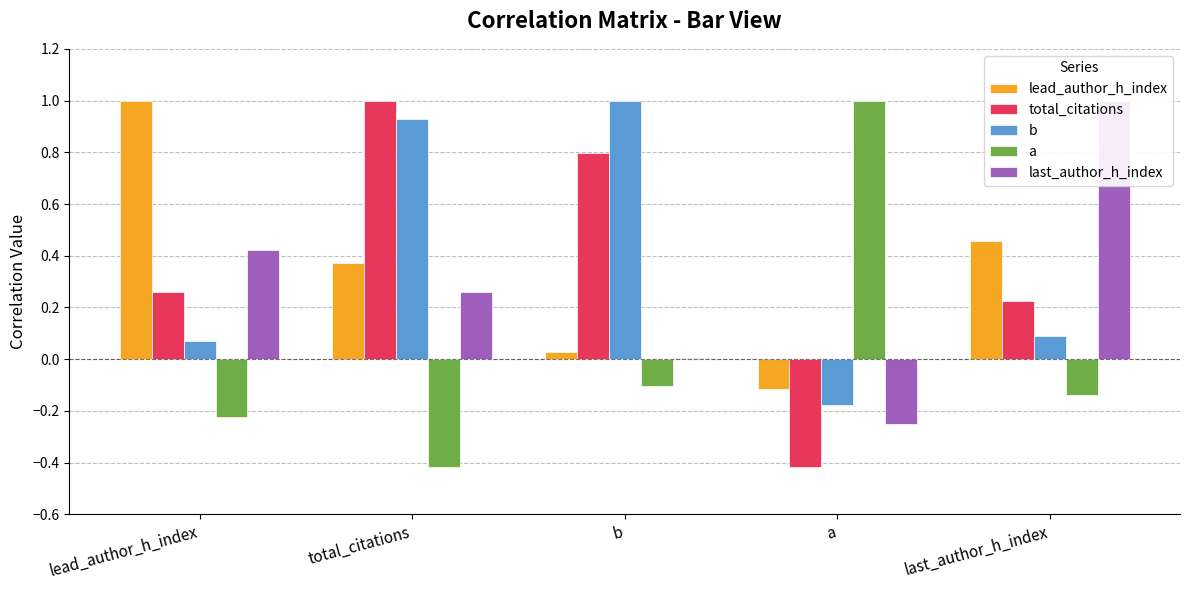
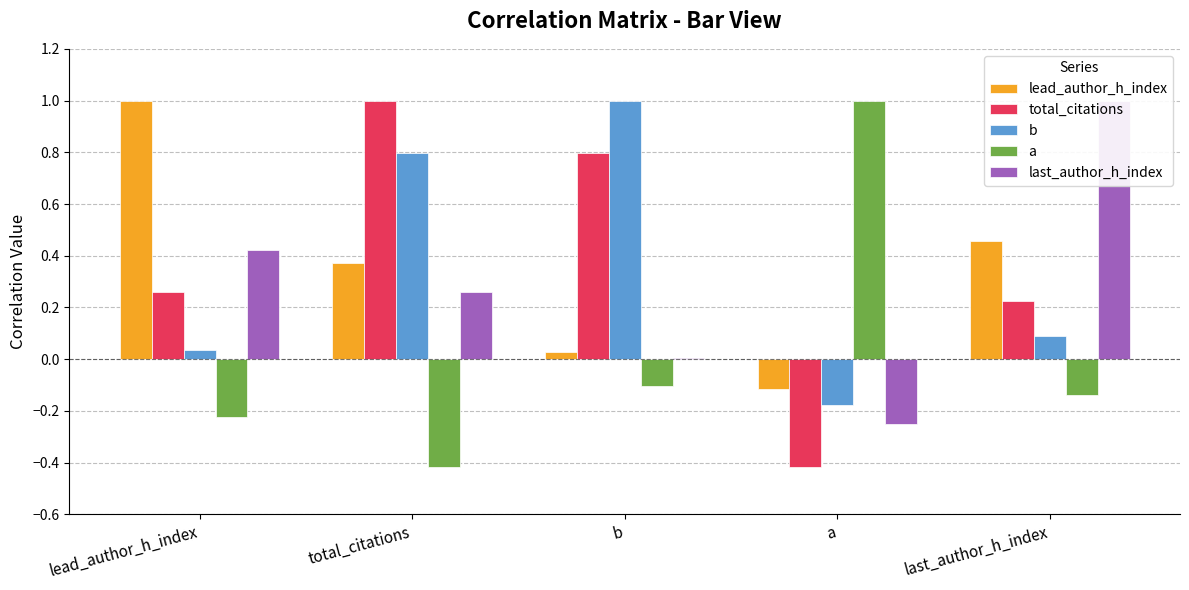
  {
    "lead_author_h_index": {
      "lead_author_h_index": 1.00,
      "total_citations": 0.37,
      "b": 0.03,
      "a": -0.12,
      "last_author_h_index": 0.46
    },
    "total_citations": {
      "lead_author_h_index": 0.26,
      "total_citations": 1.00,
      "b": 0.80,
      "a": -0.42,
      "last_author_h_index": 0.23
    },
    "b": {
-     "lead_author_h_index": 0.07,
-     "total_citations": 0.93,
+     "lead_author_h_index": 0.03,
+     "total_citations": 0.80,
      "b": 1.00,
      "a": -0.18,
      "last_author_h_index": 0.09
    },
    "a": {
      "lead_author_h_index": -0.22,
      "total_citations": -0.42,
      "b": -0.10,
      "a": 1.00,
      "last_author_h_index": -0.14
    },
    "last_author_h_index": {
      "lead_author_h_index": 0.42,
      "total_citations": 0.26,
      "a": -0.25
    }
  }
